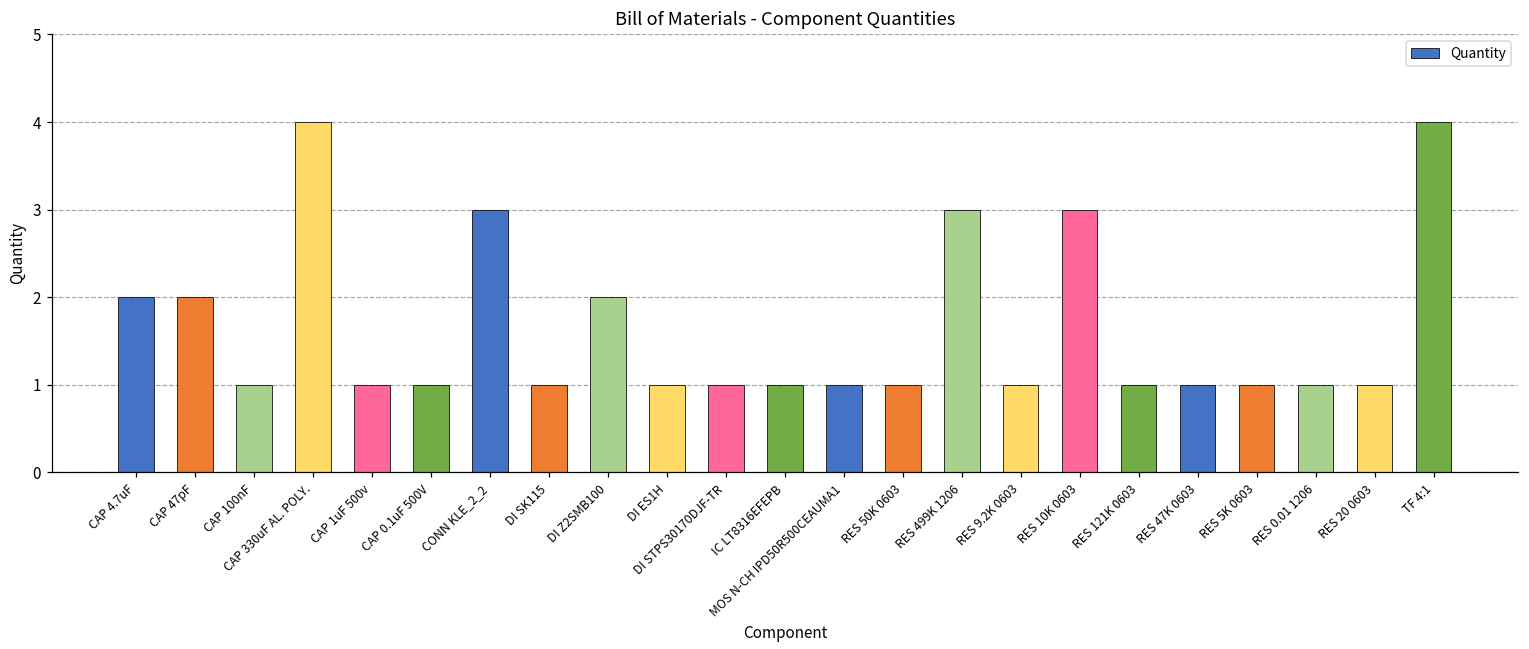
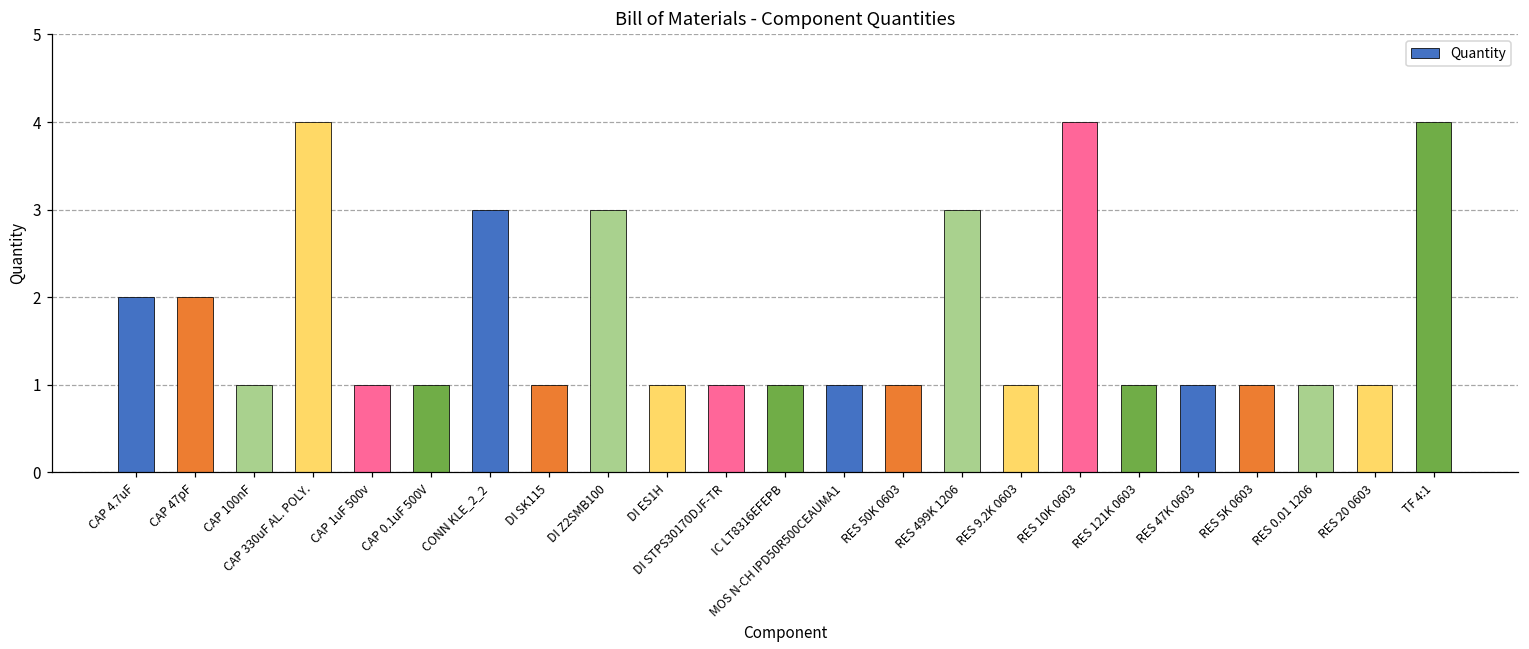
  {
    "CAP 4.7uF": 2,
    "CAP 47pF": 2,
    "CAP 100nF": 1,
    "CAP 330uF AL. POLY.": 4,
    "CAP 1uF 500v": 1,
    "CAP 0.1uF 500V": 1,
    "CONN KLE_2_2": 3,
    "DI SK115": 1,
-   "DI Z2SMB100": 2,
+   "DI Z2SMB100": 3,
    "DI ES1H": 1,
    "DI STPS30170DJF-TR": 1,
    "IC LT8316EFEPB": 1,
    "MOS N-CH IPD50R500CEAUMA1": 1,
    "RES 50K 0603": 1,
    "RES 499K 1206": 3,
    "RES 9.2K 0603": 1,
-   "RES 10K 0603": 3,
+   "RES 10K 0603": 4,
    "RES 121K 0603": 1,
    "RES 47K 0603": 1,
    "RES 5K 0603": 1,
    "RES 0.01 1206": 1,
    "RES 20 0603": 1,
    "TF 4:1": 4
  }
